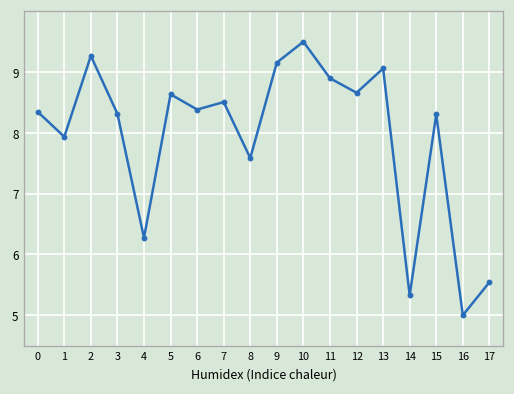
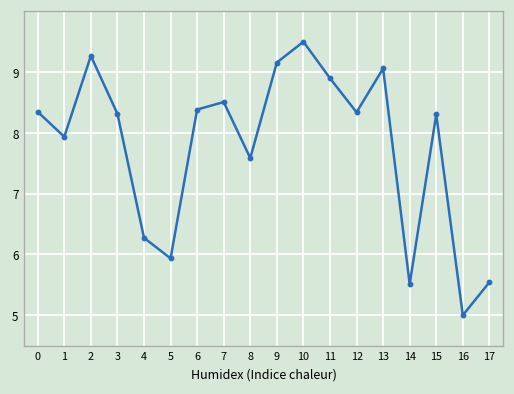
  {
    "0": 8.3,
    "1": 7.9,
    "2": 9.3,
    "3": 8.3,
    "4": 6.3,
-   "5": 8.6,
+   "5": 5.9,
    "6": 8.4,
    "7": 8.5,
    "8": 7.6,
    "9": 9.2,
    "10": 9.5,
    "11": 8.9,
-   "12": 8.7,
+   "12": 8.3,
    "13": 9.1,
-   "14": 5.3,
+   "14": 5.5,
    "15": 8.3,
    "16": 5.0,
    "17": 5.5
  }
